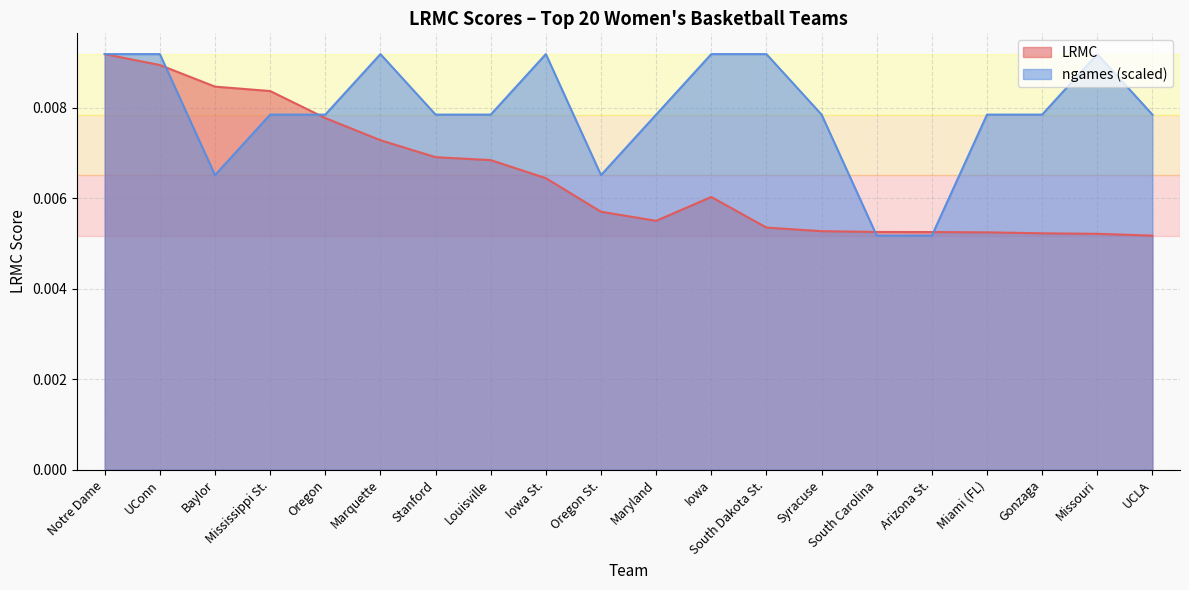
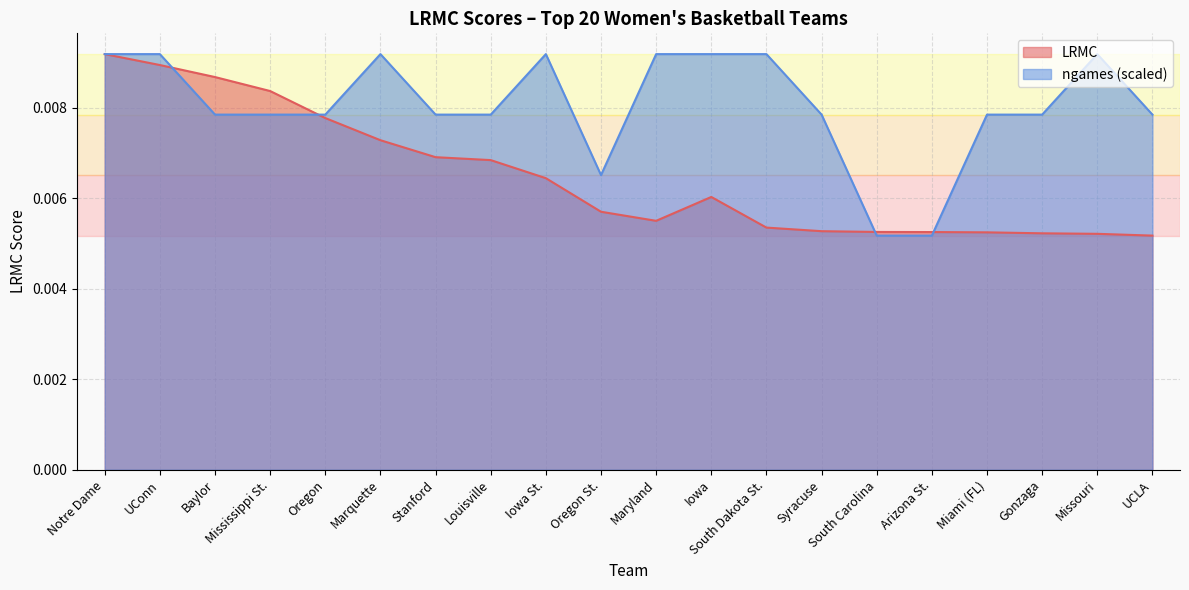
  {
    "LRMC": {
      "UConn": 0.0089,
-     "Baylor": 0.0085,
+     "Baylor": 0.0087,
      "Mississippi St.": 0.0084,
      "Oregon": 0.0078,
      "Marquette": 0.0073,
      "Stanford": 0.0069,
      "Louisville": 0.0068,
      "Iowa St.": 0.0064,
      "Oregon St.": 0.0057,
      "Maryland": 0.0055,
      "Iowa": 0.0060,
      "South Dakota St.": 0.0053,
      "Syracuse": 0.0053,
      "South Carolina": 0.0053,
      "Arizona St.": 0.0052,
      "Miami (FL)": 0.0052,
      "Gonzaga": 0.0052,
      "Missouri": 0.0052,
      "UCLA": 0.0052
    },
    "ngames (scaled)": {
      "UConn": 0.0092,
-     "Baylor": 0.0065,
+     "Baylor": 0.0078,
      "Mississippi St.": 0.0078,
      "Oregon": 0.0078,
      "Marquette": 0.0092,
      "Stanford": 0.0078,
      "Louisville": 0.0078,
      "Iowa St.": 0.0092,
      "Oregon St.": 0.0065,
-     "Maryland": 0.0078,
+     "Maryland": 0.0092,
      "Iowa": 0.0092,
      "South Dakota St.": 0.0092,
      "Syracuse": 0.0078,
      "South Carolina": 0.0052,
      "Arizona St.": 0.0052,
      "Miami (FL)": 0.0078,
      "Gonzaga": 0.0078,
      "UCLA": 0.0078
    }
  }
